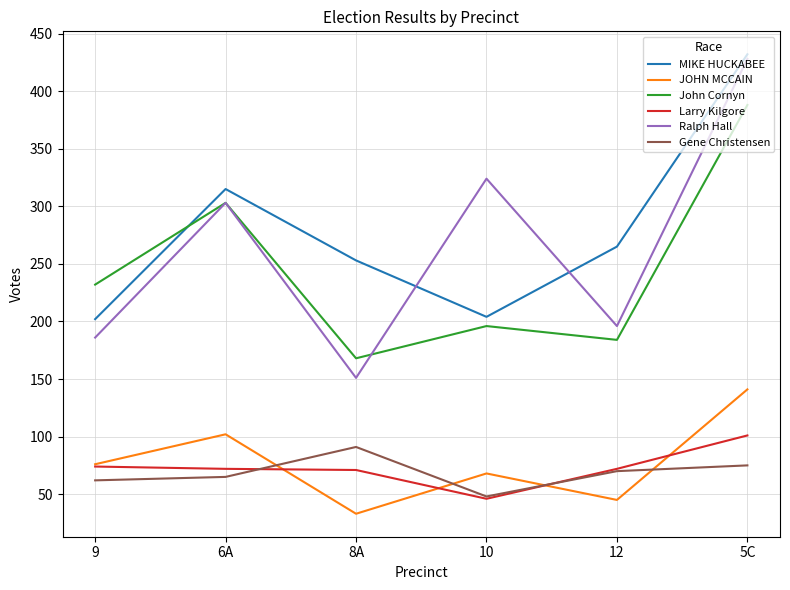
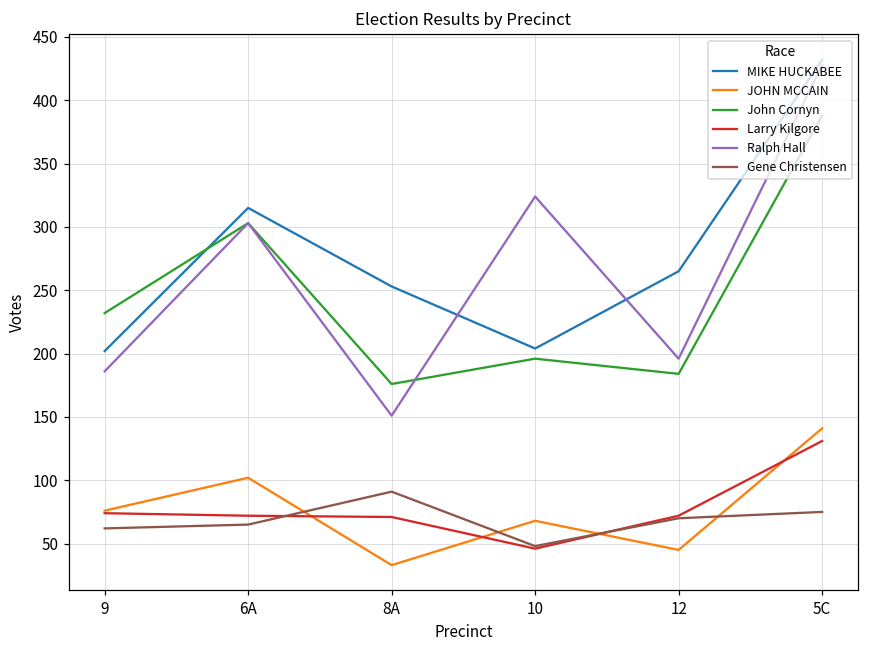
  {
    "MIKE HUCKABEE": {
      "9": 202,
      "6A": 315,
      "8A": 253,
      "10": 204,
      "12": 265
    },
    "JOHN MCCAIN": {
      "6A": 102,
      "8A": 33,
      "10": 68,
      "12": 45,
      "5C": 141
    },
    "John Cornyn": {
      "9": 232,
-     "8A": 168,
+     "8A": 176,
      "10": 196,
      "12": 184
    },
    "Larry Kilgore": {
      "6A": 72,
      "8A": 71,
-     "5C": 101
+     "5C": 131
    },
    "Ralph Hall": {
      "9": 186,
      "8A": 151,
      "10": 324,
      "12": 196
    },
    "Gene Christensen": {
      "9": 62,
      "6A": 65,
      "8A": 91,
      "5C": 75
    }
  }
